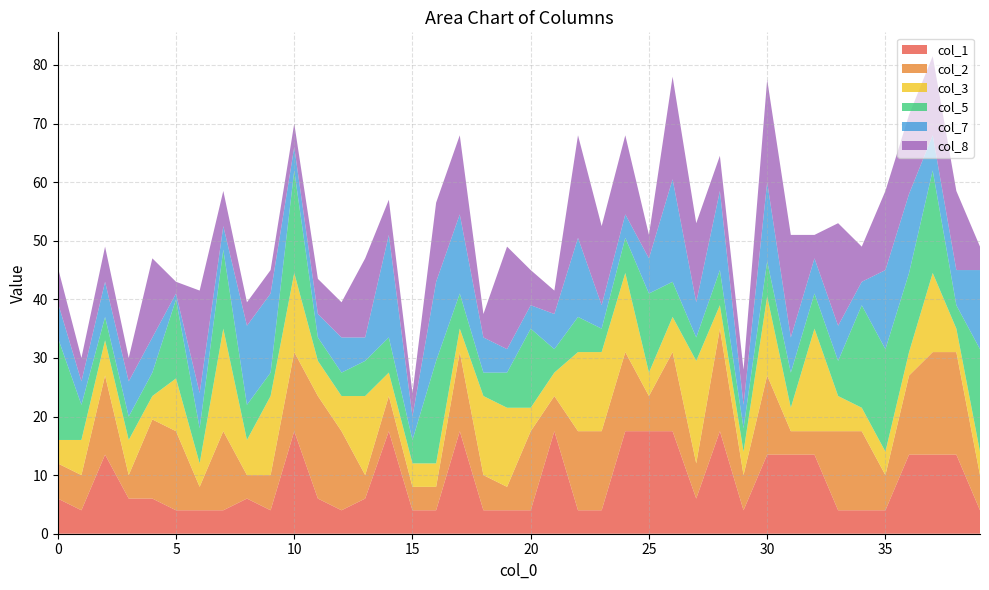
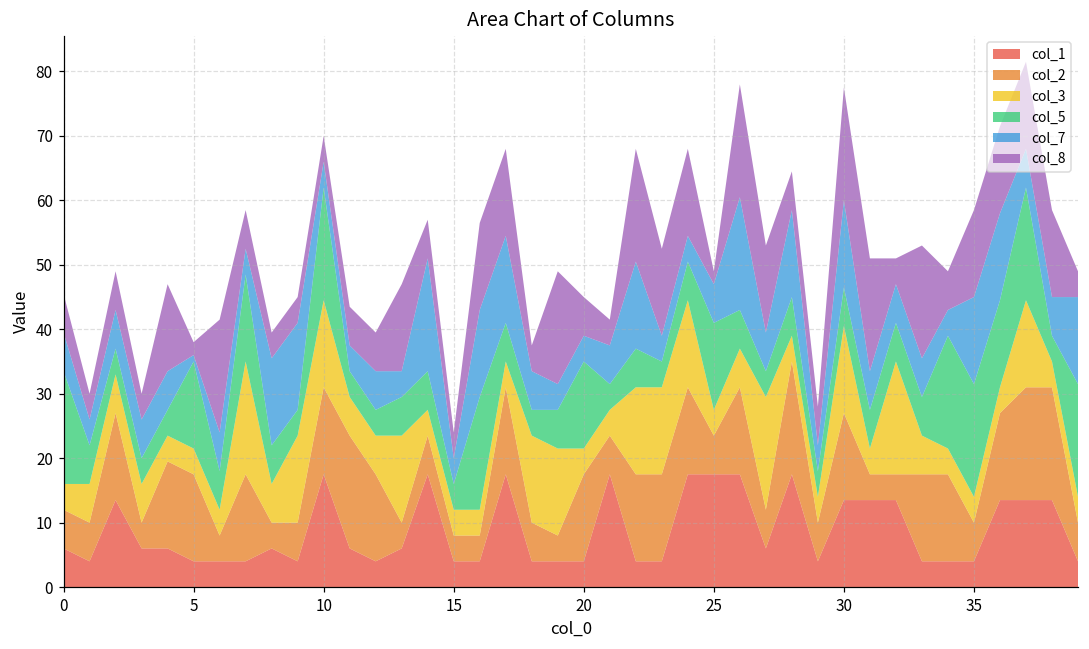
  {
    "col_3": {
      "0": 4,
-     "5": 9,
+     "5": 4,
      "10": 14,
      "15": 4,
      "20": 4,
      "25": 4,
      "30": 14,
      "35": 4
    },
    "col_5": {
      "0": 18,
      "5": 14,
      "10": 18,
      "15": 4,
      "20": 14,
      "25": 14,
      "30": 6,
      "35": 18
    },
    "col_7": {
      "0": 6,
      "5": 1,
      "10": 4,
      "15": 4,
      "20": 4,
      "25": 6,
      "30": 14,
      "35": 14
    },
    "col_8": {
      "0": 6,
      "5": 2,
      "10": 4,
      "15": 4,
      "20": 6,
-     "25": 4,
+     "25": 2,
      "30": 18,
      "35": 14
    }
  }
